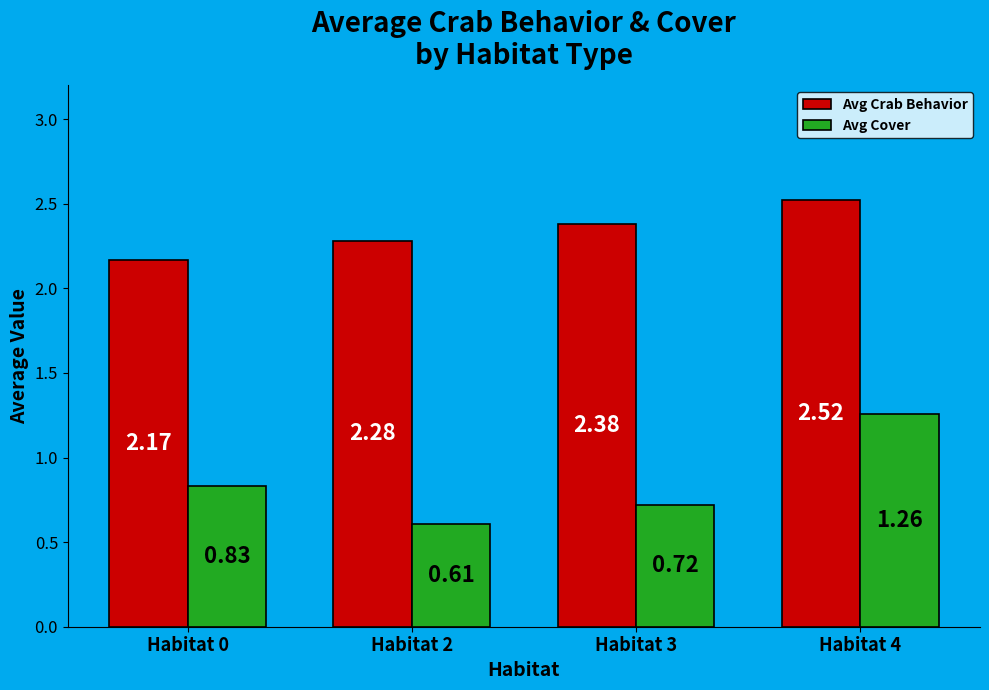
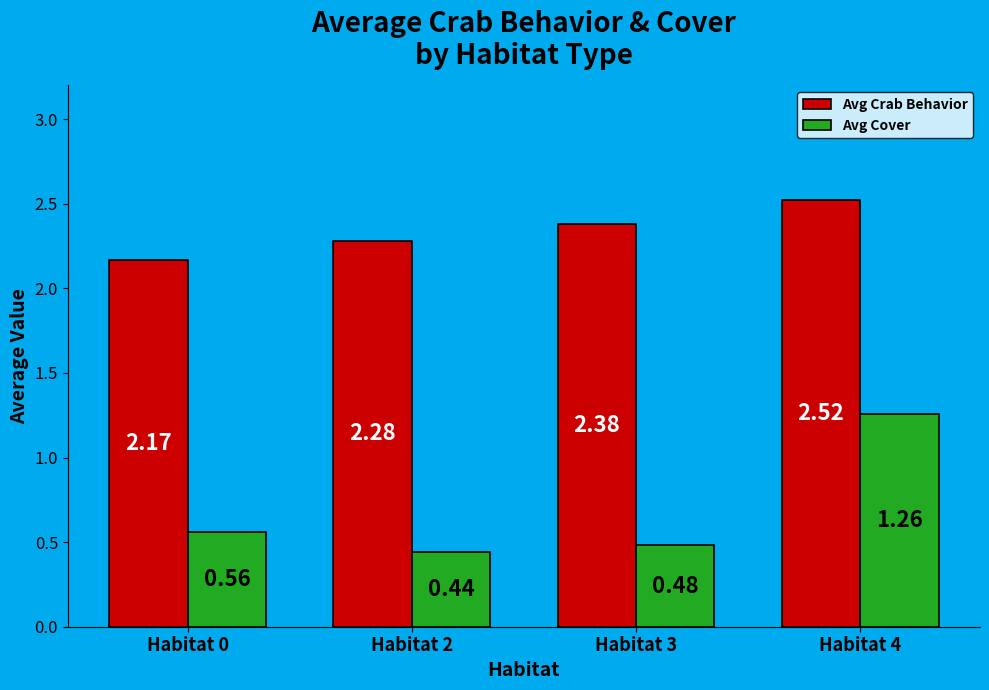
  {
    "Avg Crab Behavior": {
      "Habitat 0": 2.17,
      "Habitat 2": 2.28,
      "Habitat 3": 2.38,
      "Habitat 4": 2.52
    },
    "Avg Cover": {
-     "Habitat 0": 0.83,
-     "Habitat 2": 0.61,
-     "Habitat 3": 0.72,
+     "Habitat 0": 0.56,
+     "Habitat 2": 0.44,
+     "Habitat 3": 0.48,
      "Habitat 4": 1.26
    }
  }
